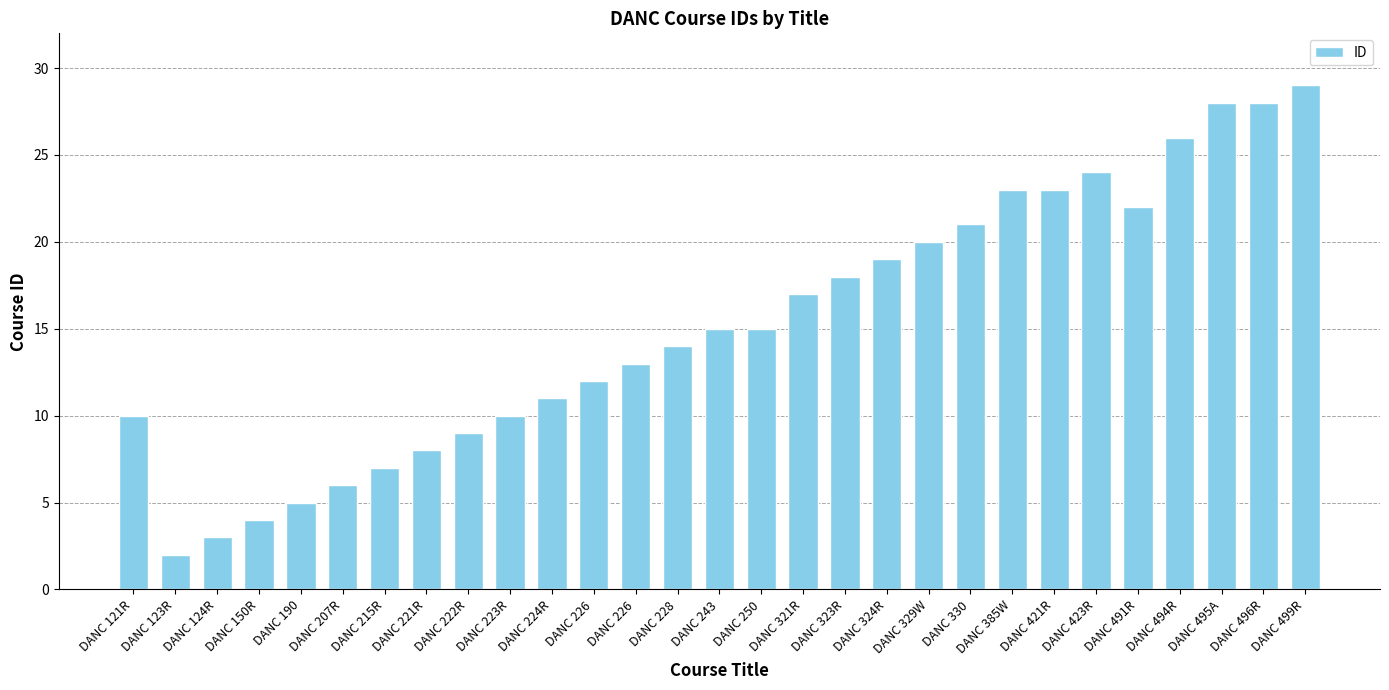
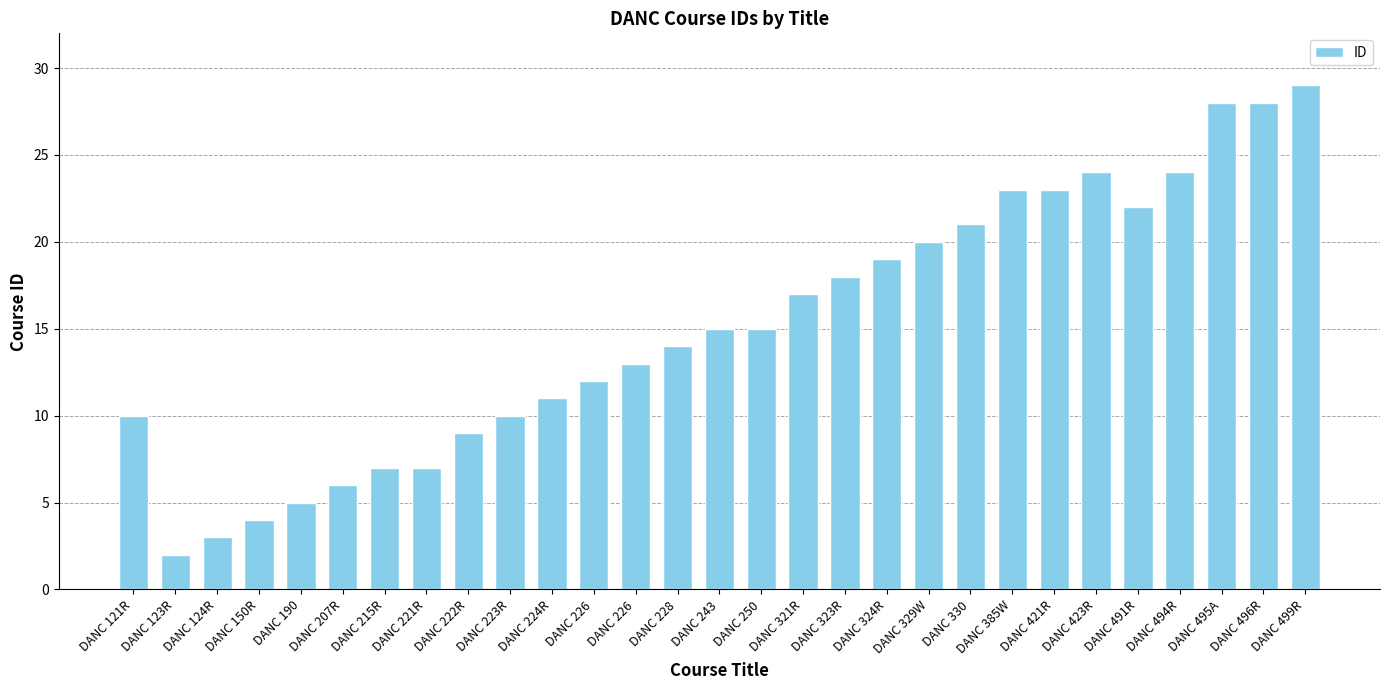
  {
    "DANC 121R": 10,
    "DANC 123R": 2,
    "DANC 124R": 3,
    "DANC 150R": 4,
    "DANC 190": 5,
    "DANC 207R": 6,
    "DANC 215R": 7,
-   "DANC 221R": 8,
+   "DANC 221R": 7,
    "DANC 222R": 9,
    "DANC 223R": 10,
    "DANC 224R": 11,
    "DANC 228": 14,
    "DANC 243": 15,
    "DANC 250": 15,
    "DANC 321R": 17,
    "DANC 323R": 18,
    "DANC 324R": 19,
    "DANC 329W": 20,
    "DANC 330": 21,
    "DANC 385W": 23,
    "DANC 421R": 23,
    "DANC 423R": 24,
    "DANC 491R": 22,
-   "DANC 494R": 26,
+   "DANC 494R": 24,
    "DANC 495A": 28,
    "DANC 496R": 28,
    "DANC 499R": 29
  }
